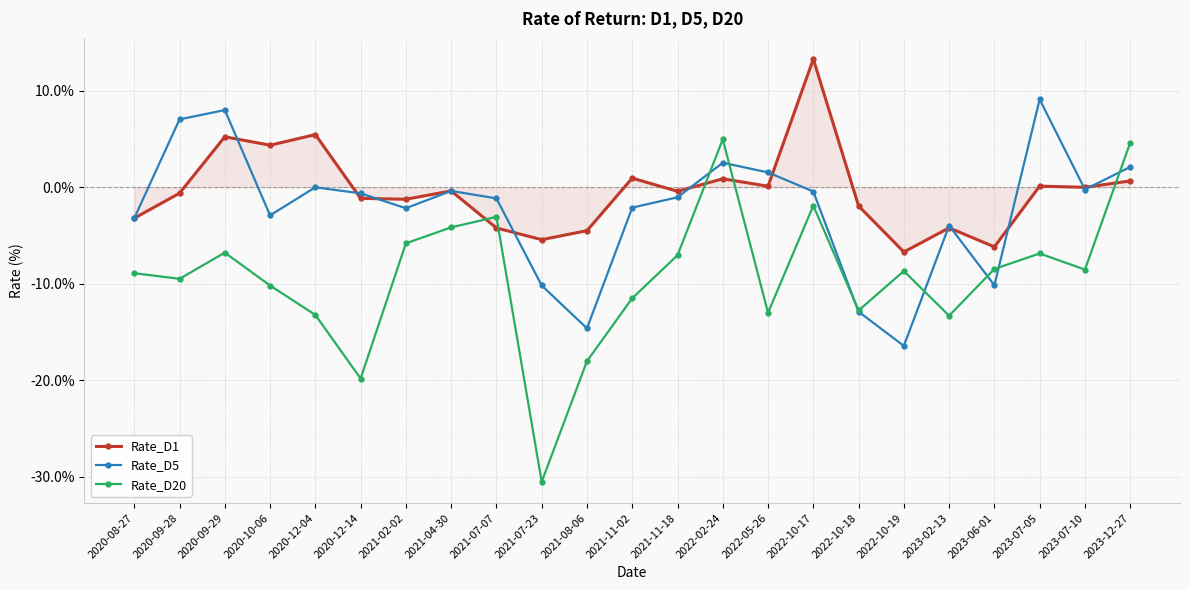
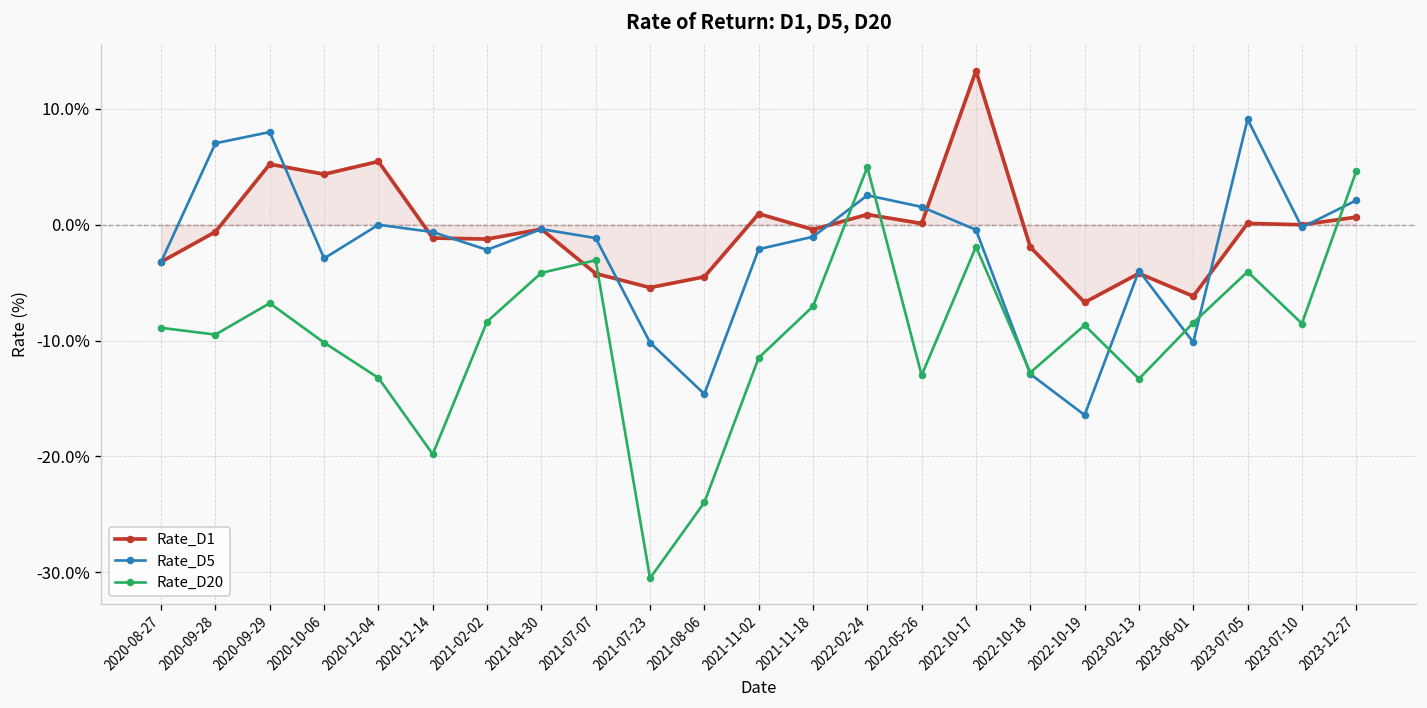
  {
    "Rate_D5": {
      "2020-09-28": "7%",
      "2020-09-29": "8%",
      "2020-10-06": "-3%",
      "2020-12-04": "0%",
      "2020-12-14": "-1%",
      "2021-02-02": "-2%",
      "2021-07-07": "-1%",
      "2021-07-23": "-10%",
      "2021-08-06": "-15%",
      "2021-11-02": "-2%",
      "2021-11-18": "-1%",
      "2022-02-24": "3%",
      "2022-05-26": "2%",
      "2022-10-17": "0%",
      "2022-10-19": "-16%",
      "2023-06-01": "-10%",
      "2023-07-05": "9%",
      "2023-12-27": "2%"
    },
    "Rate_D20": {
      "2020-08-27": "-9%",
      "2020-09-28": "-9%",
      "2020-09-29": "-7%",
      "2020-10-06": "-10%",
      "2020-12-04": "-13%",
      "2020-12-14": "-20%",
-     "2021-02-02": "-6%",
+     "2021-02-02": "-8%",
      "2021-04-30": "-4%",
      "2021-07-07": "-3%",
      "2021-07-23": "-31%",
-     "2021-08-06": "-18%",
+     "2021-08-06": "-24%",
      "2021-11-02": "-11%",
      "2021-11-18": "-7%",
      "2022-02-24": "5%",
      "2022-05-26": "-13%",
      "2022-10-17": "-2%",
      "2022-10-19": "-9%",
      "2023-02-13": "-13%",
      "2023-06-01": "-8%",
-     "2023-07-05": "-7%",
+     "2023-07-05": "-4%",
      "2023-07-10": "-9%",
      "2023-12-27": "5%"
    }
  }
